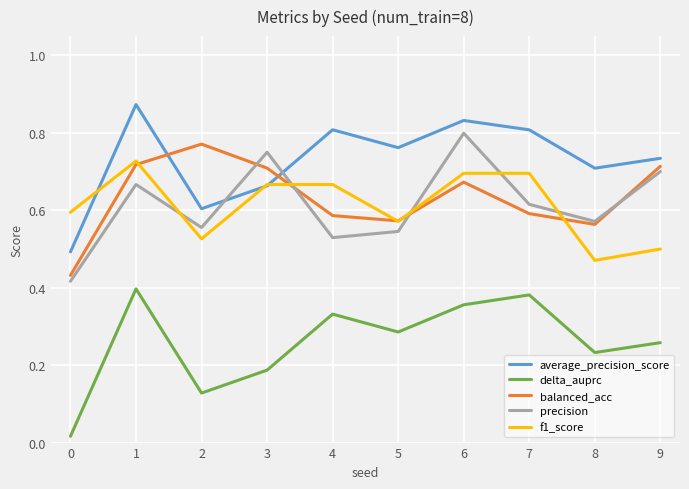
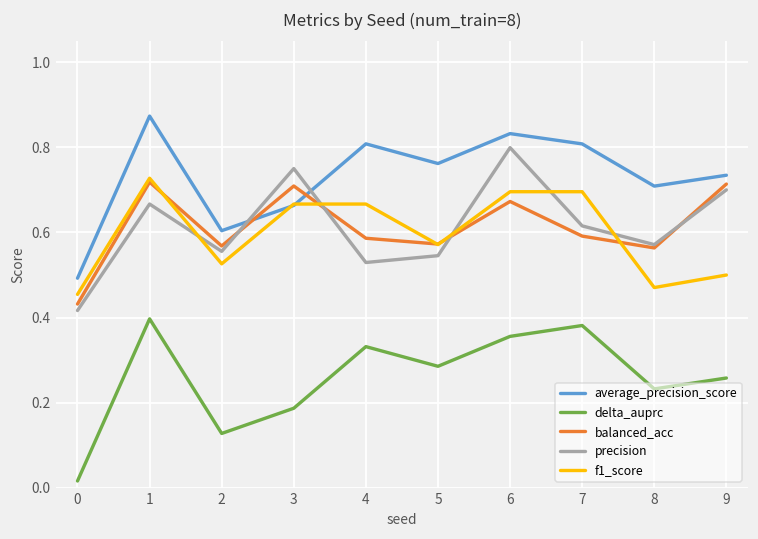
  {
    "average_precision_score": {
      "0": 0.49,
      "1": 0.87,
      "2": 0.60,
      "4": 0.81,
      "5": 0.76,
      "6": 0.83,
      "7": 0.81,
      "8": 0.71,
      "9": 0.73
    },
    "delta_auprc": {
      "0": 0.02,
      "1": 0.40,
      "2": 0.13,
      "3": 0.19,
      "4": 0.33,
      "5": 0.29,
      "6": 0.36,
      "7": 0.38,
      "8": 0.23,
      "9": 0.26
    },
    "balanced_acc": {
      "0": 0.43,
      "1": 0.72,
-     "2": 0.77,
+     "2": 0.57,
      "3": 0.71,
      "4": 0.59,
      "6": 0.67,
      "7": 0.59,
      "8": 0.56,
      "9": 0.71
    },
    "precision": {
      "0": 0.42,
      "1": 0.67,
      "2": 0.56,
      "3": 0.75,
      "4": 0.53,
      "5": 0.55,
      "6": 0.80,
      "7": 0.62,
      "8": 0.57,
      "9": 0.70
    },
    "f1_score": {
-     "0": 0.59,
+     "0": 0.45,
      "1": 0.73,
      "2": 0.53,
      "4": 0.67,
      "6": 0.70,
      "7": 0.70,
      "8": 0.47,
      "9": 0.50
    }
  }
